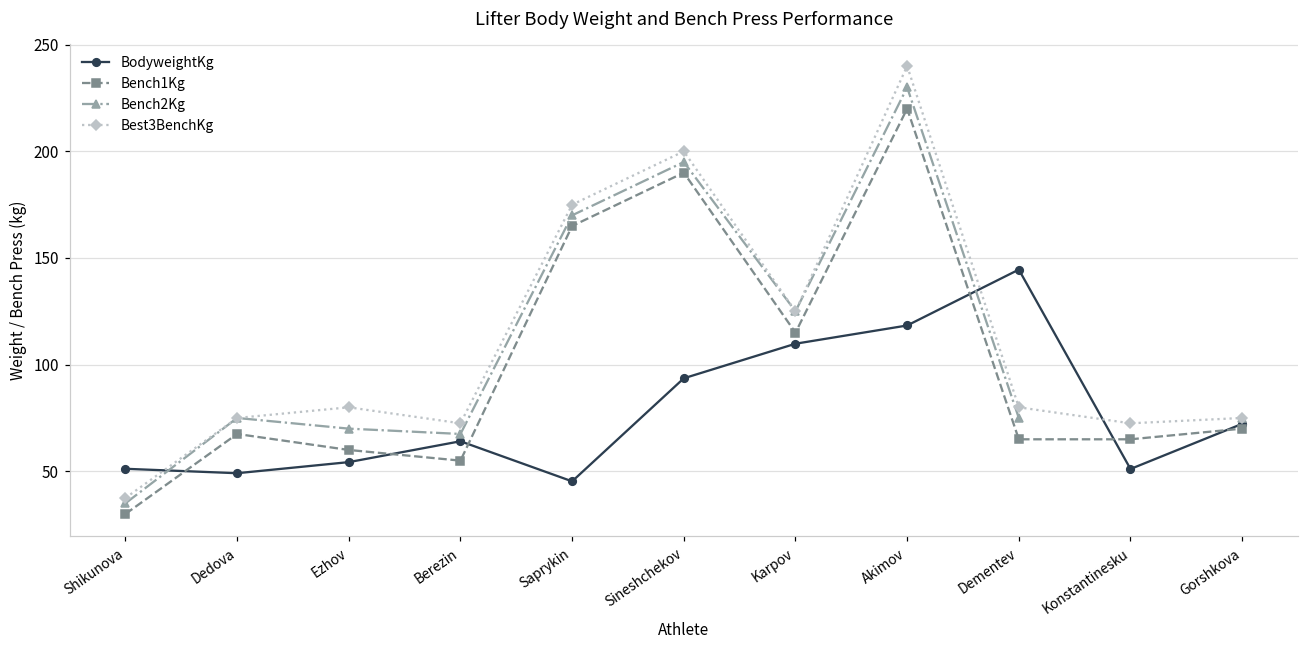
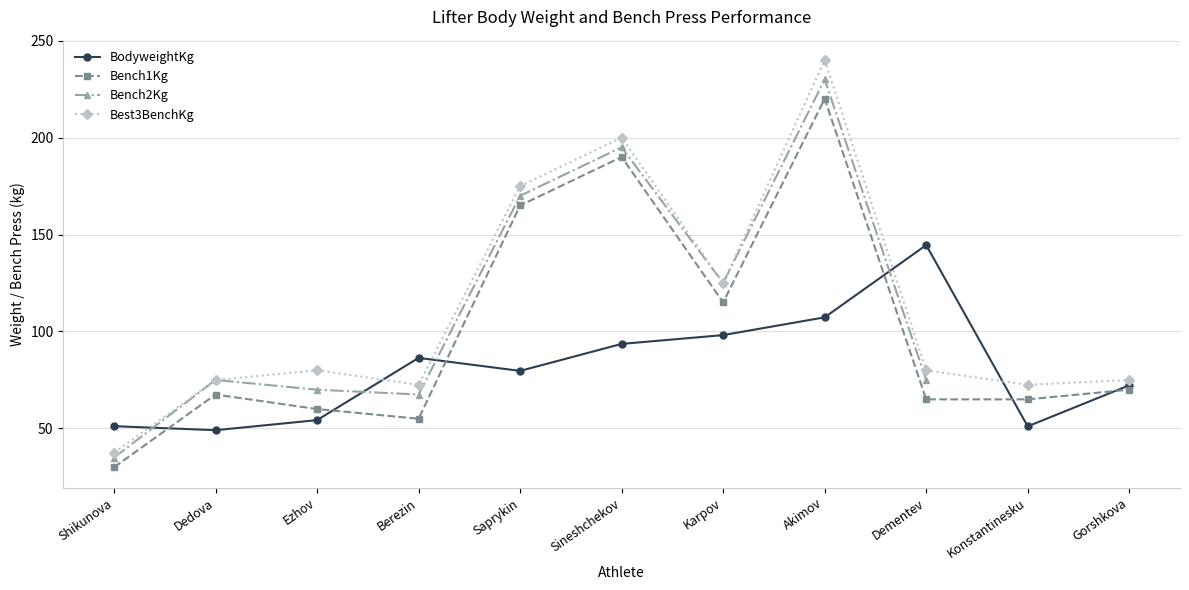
  {
    "BodyweightKg": {
      "Shikunova": 51,
      "Dedova": 49,
      "Ezhov": 54,
-     "Berezin": 64,
-     "Saprykin": 45,
+     "Berezin": 86,
+     "Saprykin": 80,
      "Sineshchekov": 94,
-     "Karpov": 110,
-     "Akimov": 118,
+     "Karpov": 98,
+     "Akimov": 107,
      "Dementev": 145,
      "Konstantinesku": 51,
      "Gorshkova": 72
    }
  }
